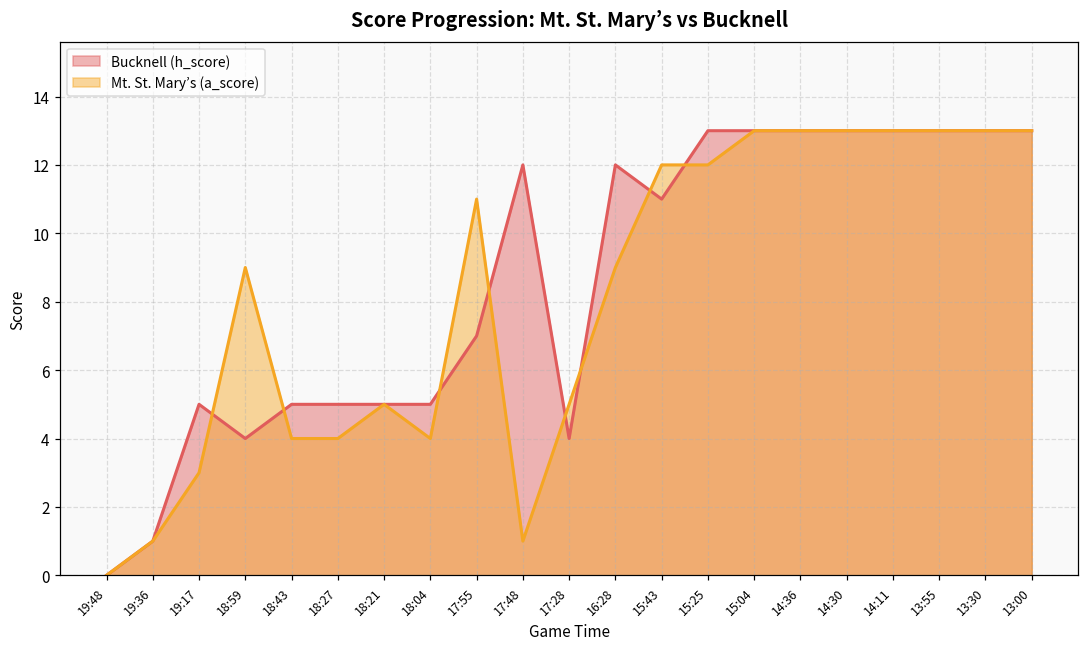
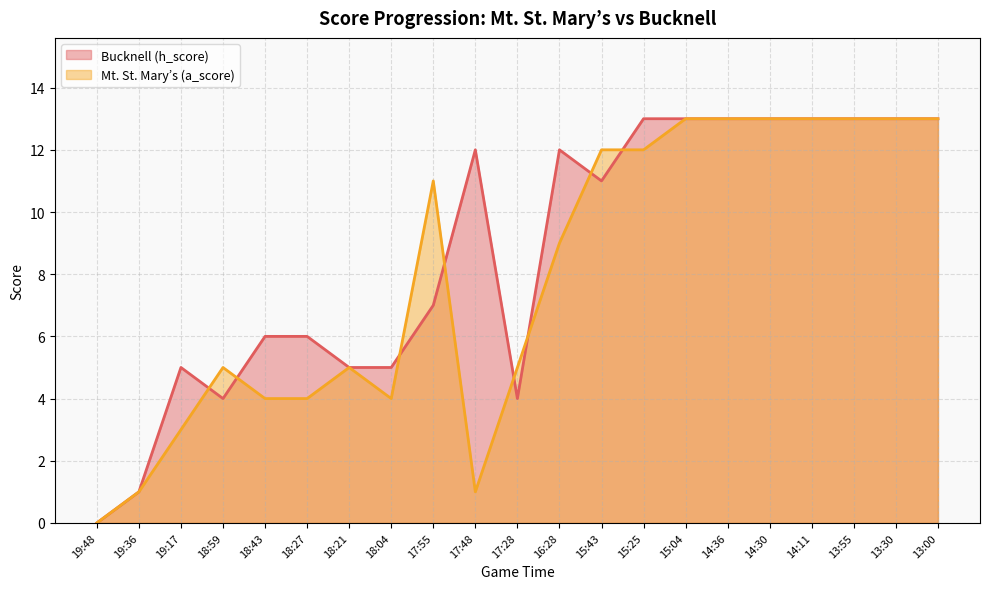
  {
    "Bucknell (h_score)": {
      "19:17": 5,
      "18:59": 4,
-     "18:43": 5,
-     "18:27": 5,
+     "18:43": 6,
+     "18:27": 6,
      "18:04": 5,
      "17:55": 7,
      "17:48": 12,
      "17:28": 4,
      "16:28": 12,
      "15:43": 11,
      "15:25": 13
    },
    "Mt. St. Mary’s (a_score)": {
      "19:17": 3,
-     "18:59": 9,
+     "18:59": 5,
      "18:43": 4,
      "18:27": 4,
      "18:04": 4,
      "17:55": 11,
      "17:48": 1,
      "17:28": 5,
      "16:28": 9,
      "15:43": 12,
      "15:25": 12
    }
  }
